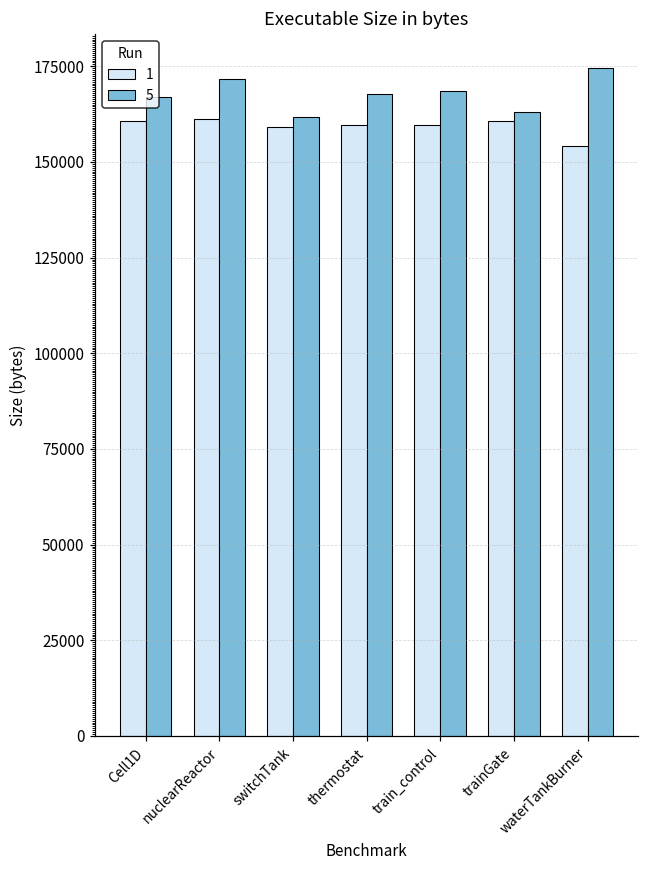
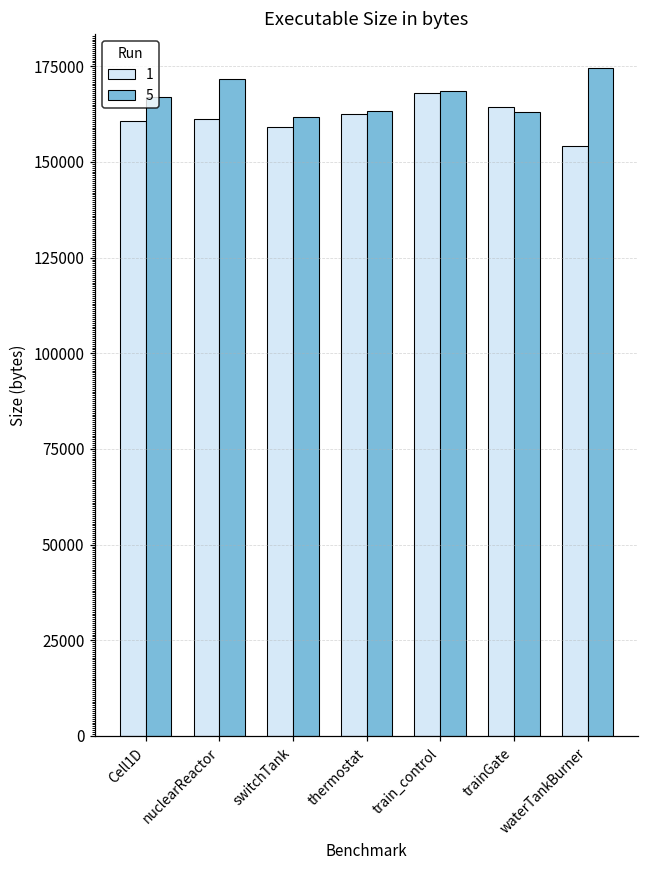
  {
    "1": {
      "Cell1D": 161000,
      "nuclearReactor": 161000,
      "switchTank": 159000,
-     "thermostat": 160000,
-     "train_control": 160000,
-     "trainGate": 161000,
+     "thermostat": 163000,
+     "train_control": 168000,
+     "trainGate": 164000,
      "waterTankBurner": 154000
    },
    "5": {
      "nuclearReactor": 172000,
      "switchTank": 162000,
-     "thermostat": 168000,
+     "thermostat": 163000,
      "train_control": 169000,
      "trainGate": 163000,
      "waterTankBurner": 175000
    }
  }
